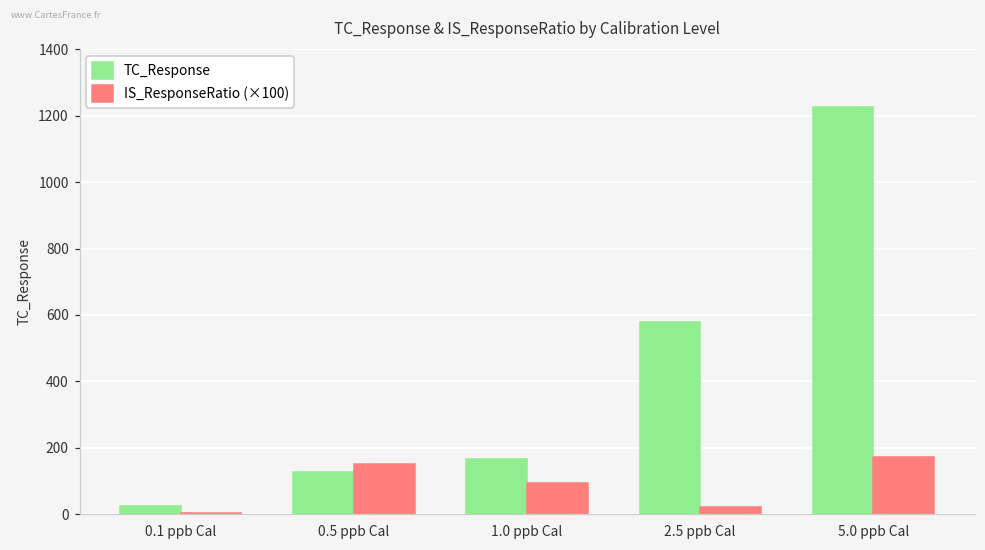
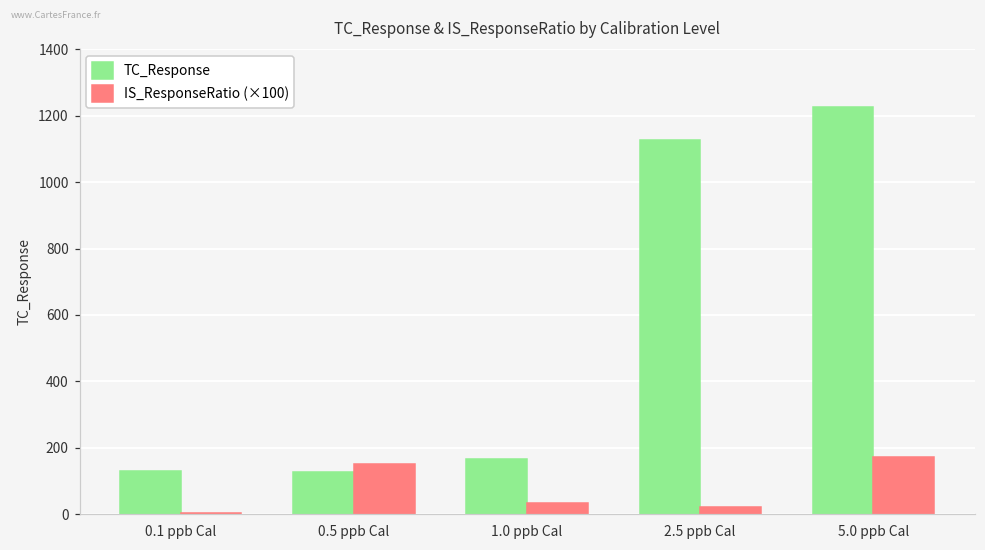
  {
    "TC_Response": {
-     "0.1 ppb Cal": 20,
+     "0.1 ppb Cal": 130,
      "0.5 ppb Cal": 130,
      "1.0 ppb Cal": 170,
-     "2.5 ppb Cal": 580,
+     "2.5 ppb Cal": 1130,
      "5.0 ppb Cal": 1230
    },
    "IS_ResponseRatio (×100)": {
      "0.5 ppb Cal": 150,
-     "1.0 ppb Cal": 90,
+     "1.0 ppb Cal": 30,
      "2.5 ppb Cal": 20,
      "5.0 ppb Cal": 170
    }
  }
